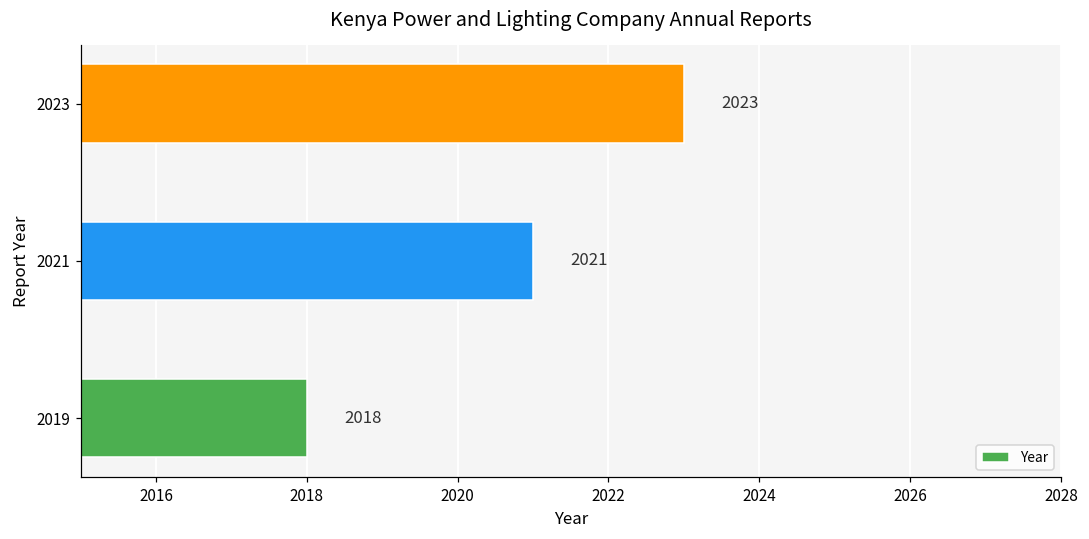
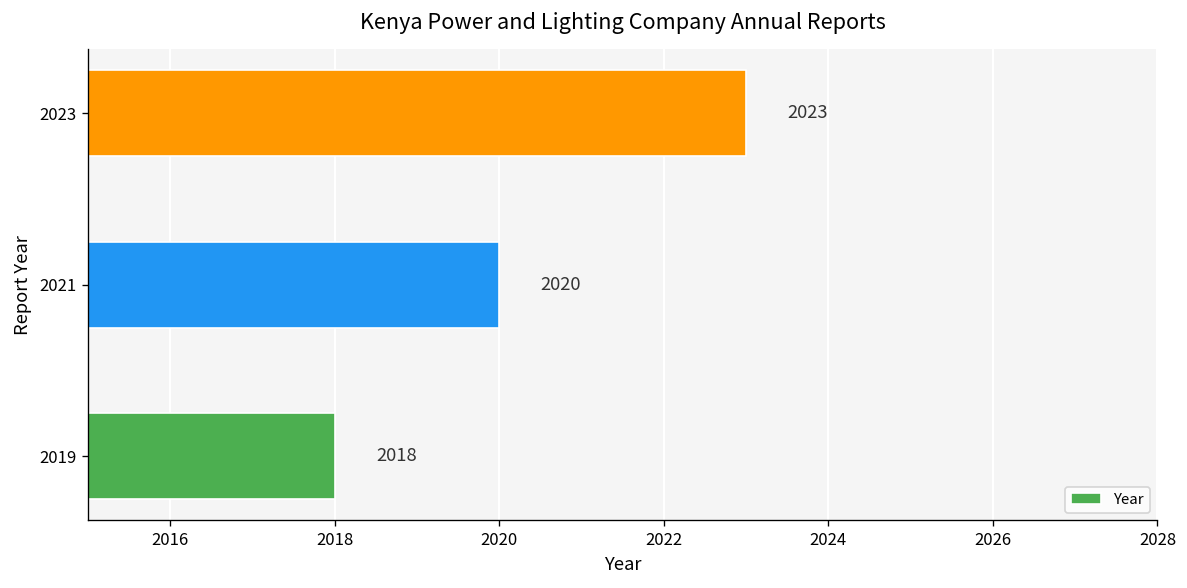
  {
-   "2021": 2021
+   "2021": 2020
  }
